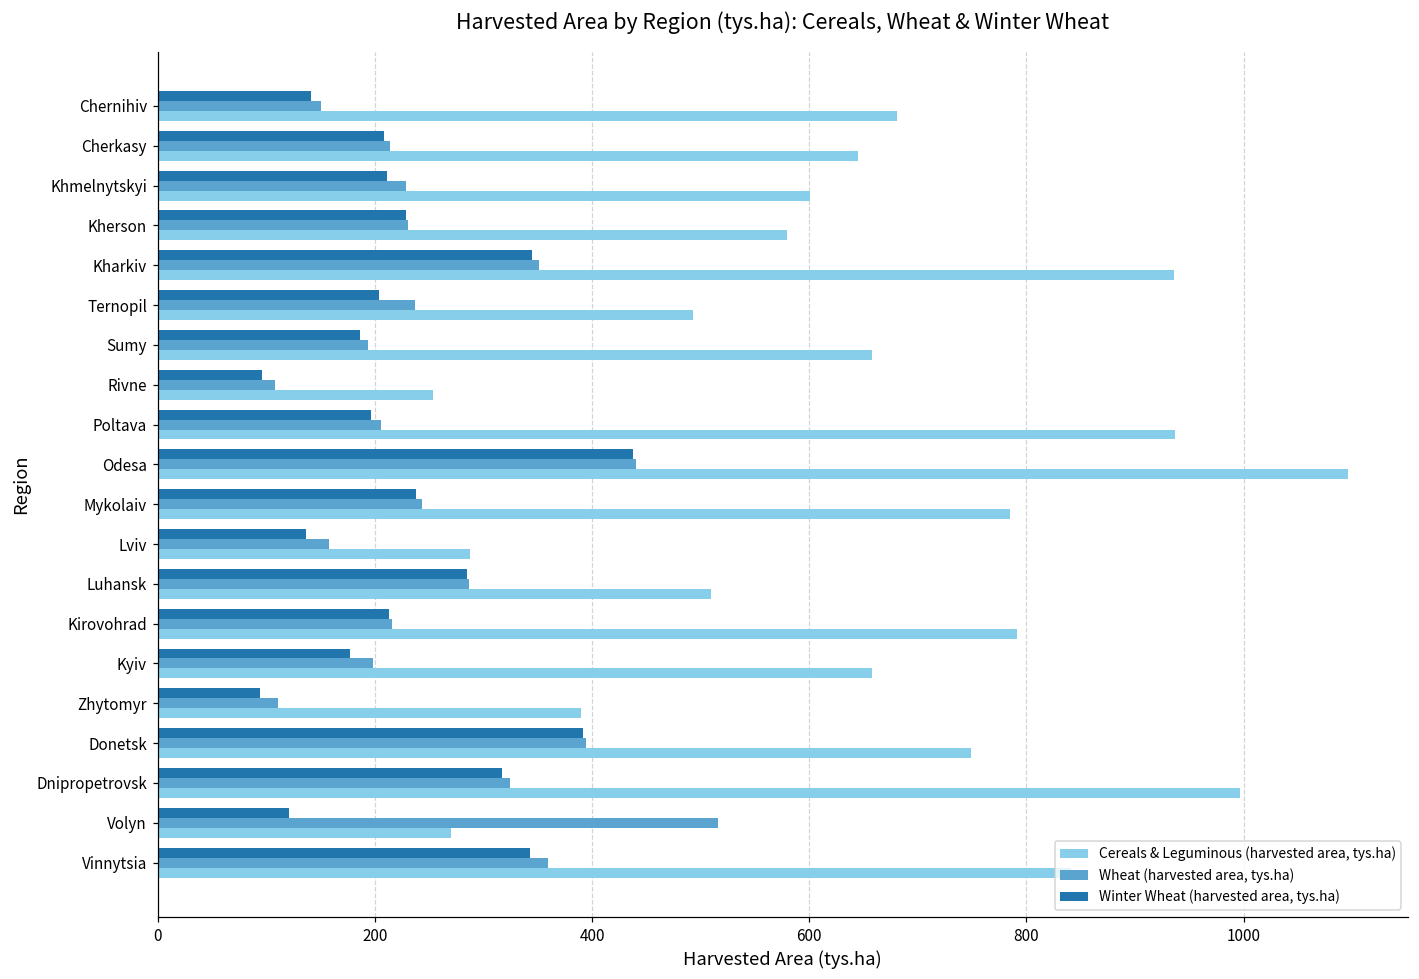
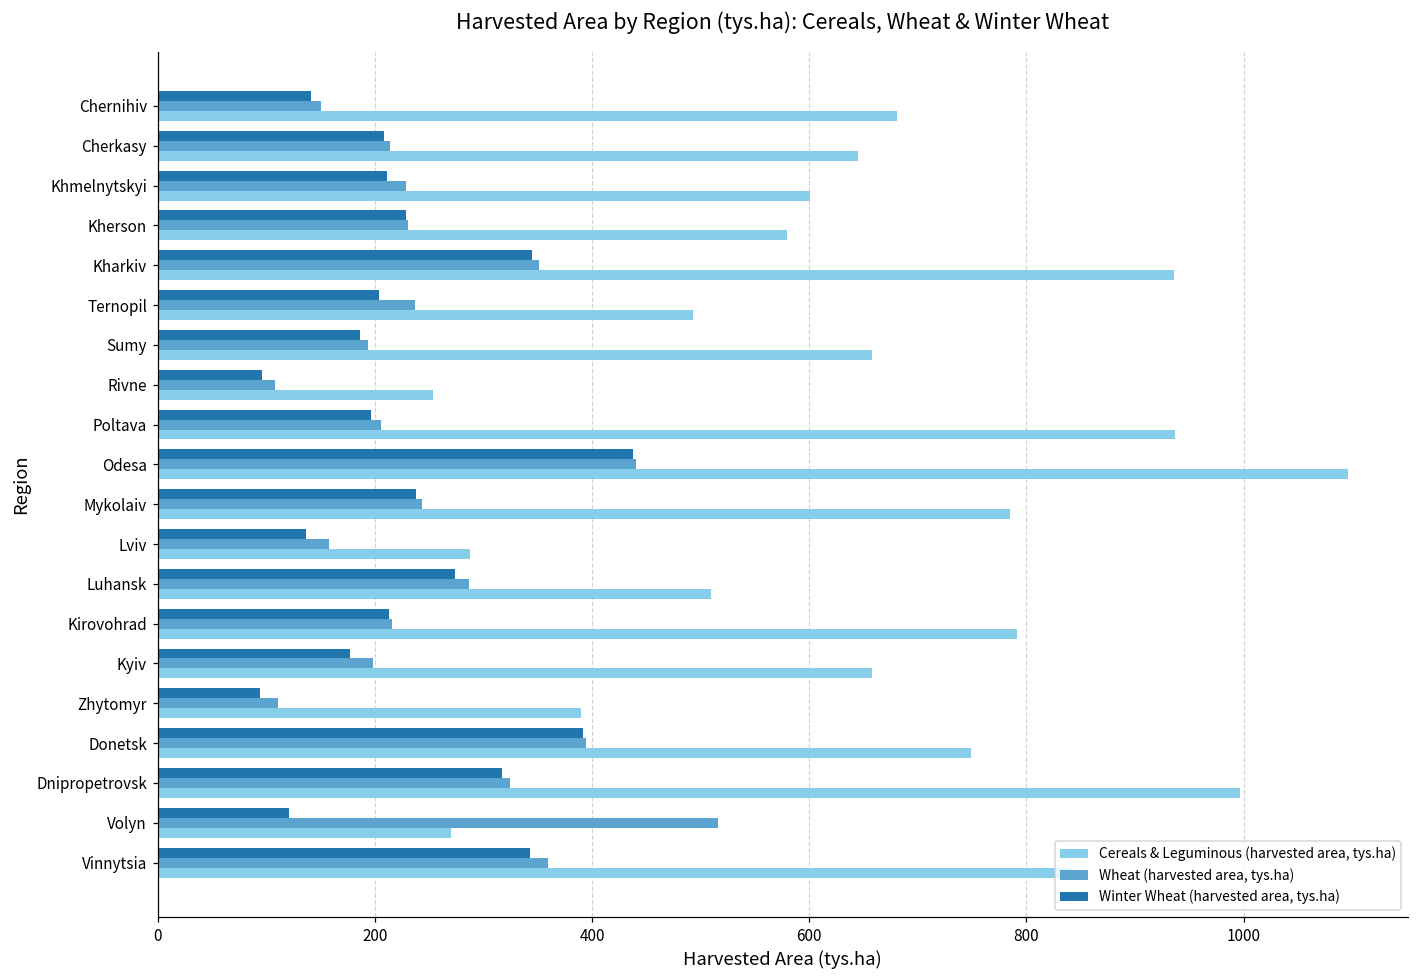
  {
    "Cereals & Leguminous (harvested area, tys.ha)": {
      "Chernihiv": 680,
      "Cherkasy": 650,
      "Khmelnytskyi": 600,
      "Kherson": 580,
      "Kharkiv": 940,
      "Ternopil": 490,
      "Sumy": 660,
      "Rivne": 250,
      "Poltava": 940,
      "Odesa": 1100,
      "Mykolaiv": 780,
      "Lviv": 290,
      "Luhansk": 510,
      "Kirovohrad": 790,
      "Kyiv": 660,
      "Zhytomyr": 390,
      "Donetsk": 750,
      "Dnipropetrovsk": 1000,
      "Volyn": 270
    },
    "Wheat (harvested area, tys.ha)": {
      "Chernihiv": 150,
      "Cherkasy": 210,
      "Khmelnytskyi": 230,
      "Kherson": 230,
      "Kharkiv": 350,
      "Ternopil": 240,
      "Sumy": 190,
      "Rivne": 110,
      "Poltava": 210,
      "Odesa": 440,
      "Mykolaiv": 240,
      "Lviv": 160,
      "Luhansk": 290,
      "Kirovohrad": 220,
      "Kyiv": 200,
      "Zhytomyr": 110,
      "Donetsk": 390,
      "Dnipropetrovsk": 320,
      "Volyn": 520,
      "Vinnytsia": 360
    },
    "Winter Wheat (harvested area, tys.ha)": {
      "Chernihiv": 140,
      "Cherkasy": 210,
      "Khmelnytskyi": 210,
      "Kherson": 230,
      "Kharkiv": 350,
      "Ternopil": 200,
      "Sumy": 190,
      "Rivne": 100,
      "Poltava": 200,
      "Odesa": 440,
      "Mykolaiv": 240,
      "Lviv": 140,
-     "Luhansk": 290,
+     "Luhansk": 270,
      "Kirovohrad": 210,
      "Kyiv": 180,
      "Zhytomyr": 90,
      "Donetsk": 390,
      "Dnipropetrovsk": 320,
      "Volyn": 120,
      "Vinnytsia": 340
    }
  }
